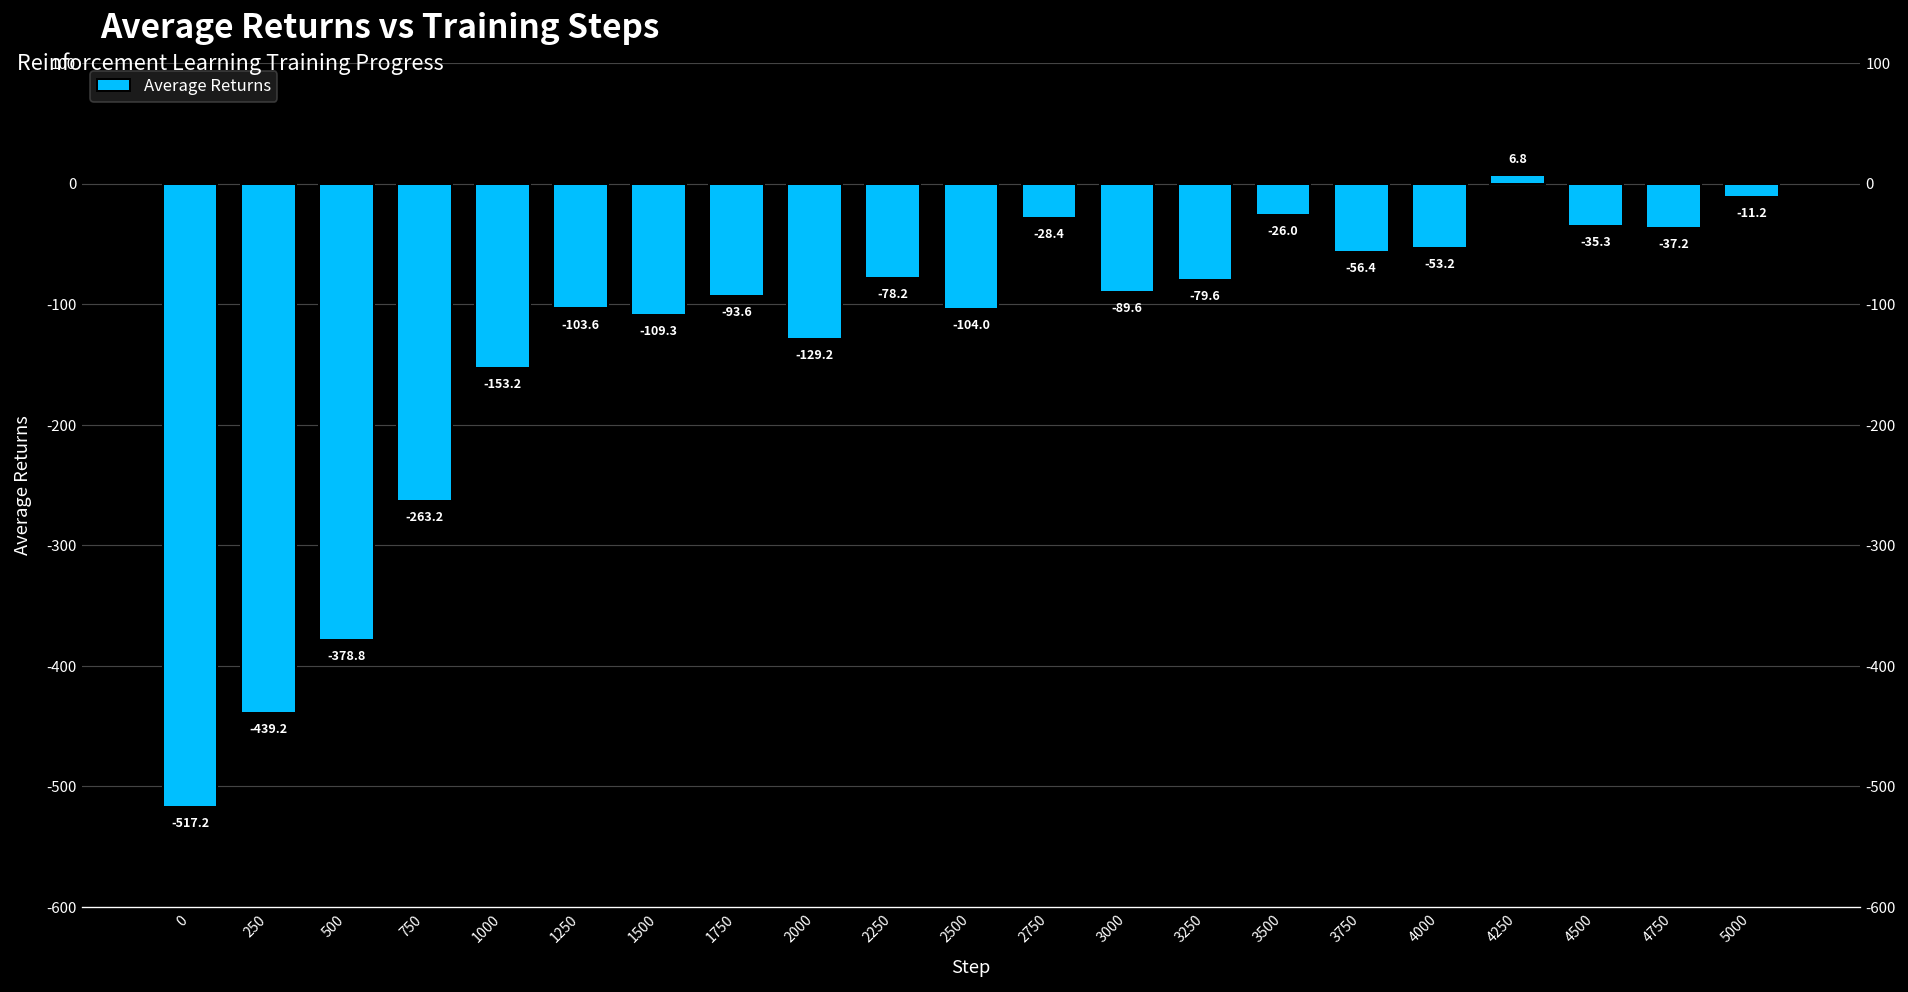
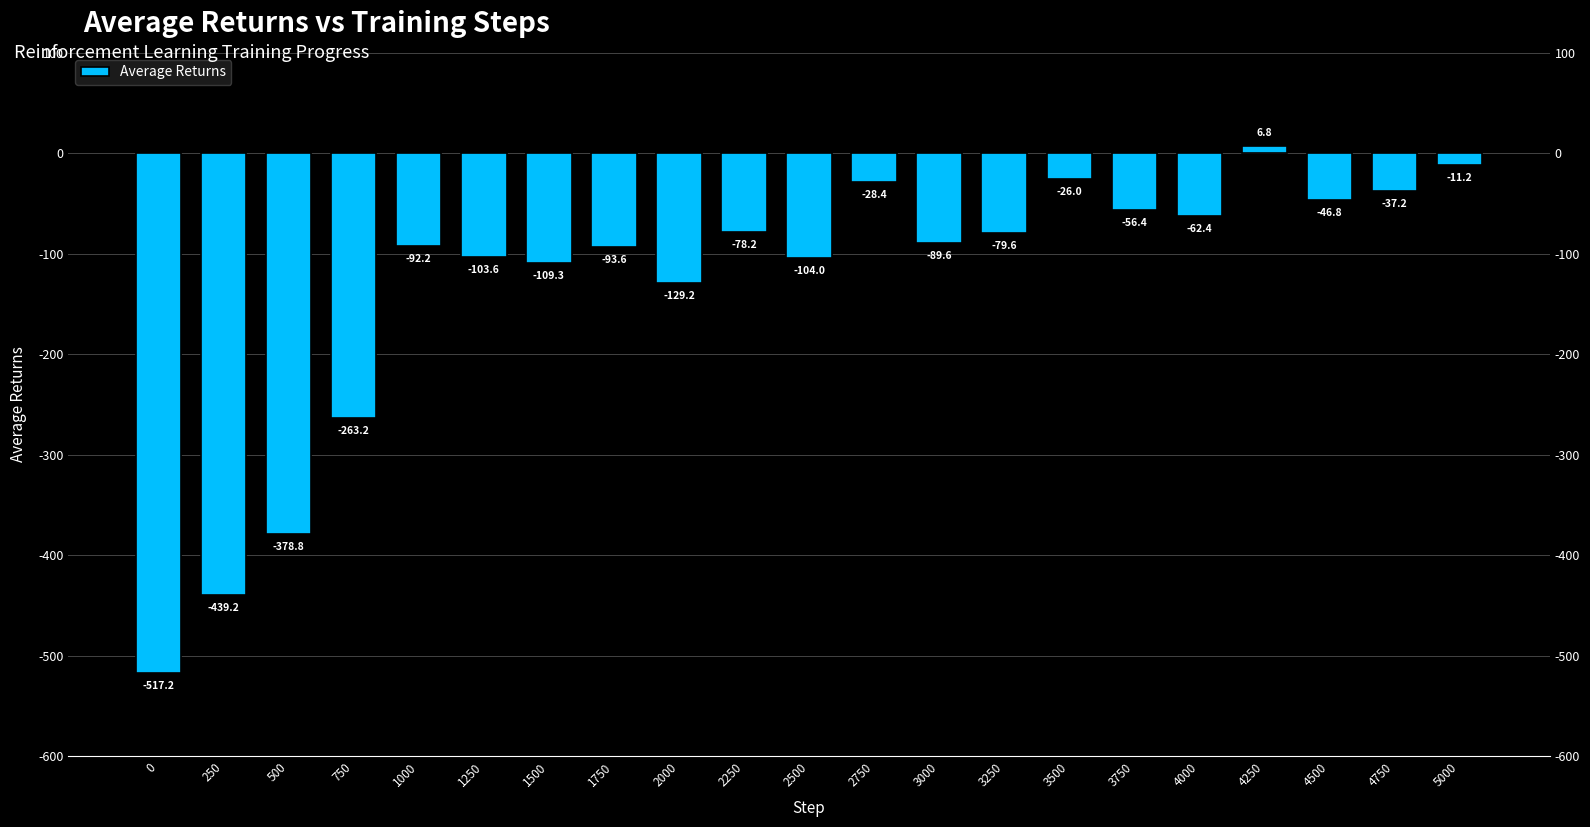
  {
    "0": -517.2,
    "250": -439.2,
    "500": -378.8,
    "750": -263.2,
-   "1000": -153.2,
+   "1000": -92.2,
    "1250": -103.6,
    "1500": -109.3,
    "1750": -93.6,
    "2000": -129.2,
    "2250": -78.2,
    "2500": -104.0,
    "2750": -28.4,
    "3000": -89.6,
    "3250": -79.6,
    "3500": -26.0,
    "3750": -56.4,
-   "4000": -53.2,
+   "4000": -62.4,
    "4250": 6.8,
-   "4500": -35.3,
+   "4500": -46.8,
    "4750": -37.2,
    "5000": -11.2
  }
